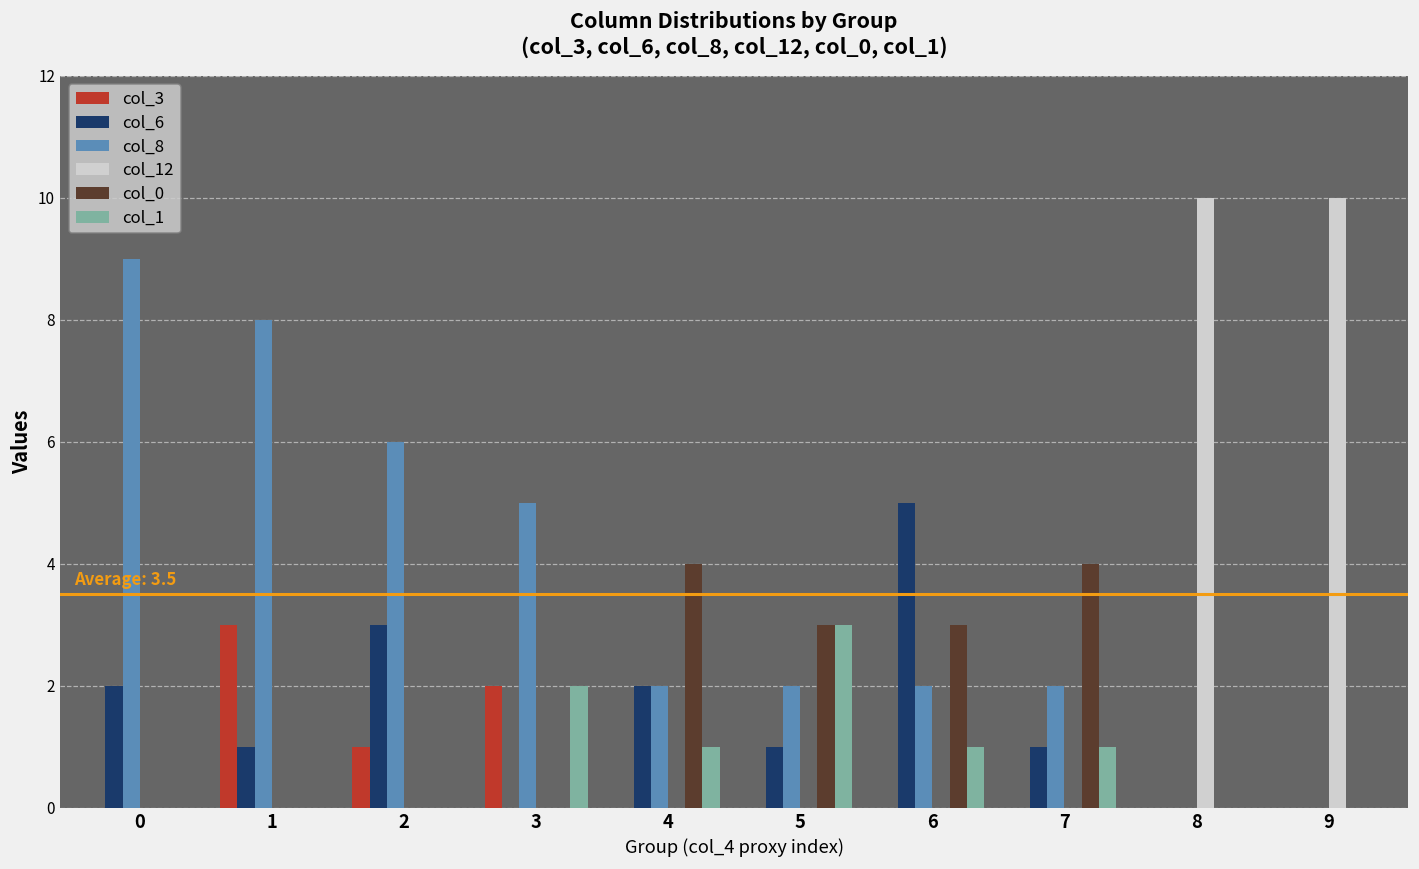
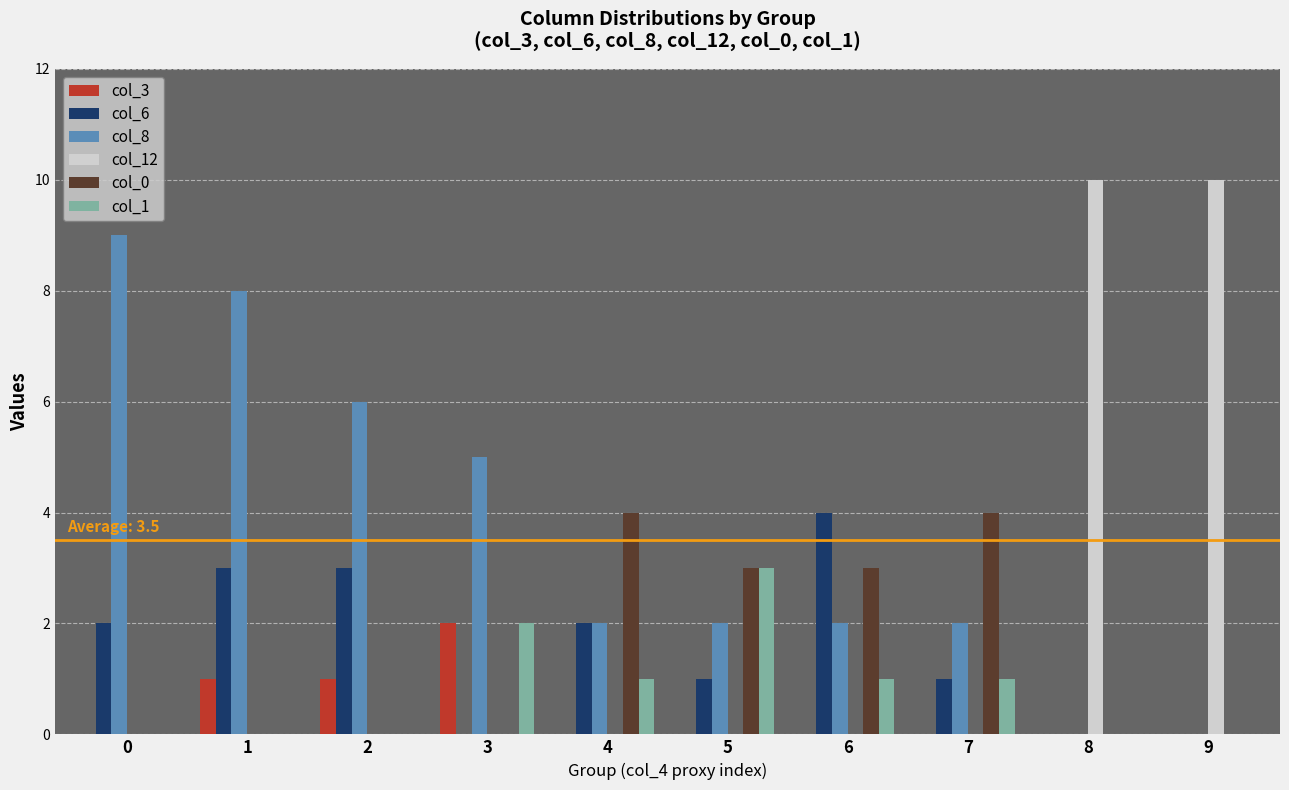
  {
    "col_3": {
      "0": 0,
-     "1": 3,
+     "1": 1,
      "2": 1,
      "3": 2,
      "4": 0,
      "5": 0,
      "6": 0,
      "7": 0,
      "8": 0,
      "9": 0
    },
    "col_6": {
      "0": 2,
-     "1": 1,
+     "1": 3,
      "2": 3,
      "3": 0,
      "4": 2,
      "5": 1,
-     "6": 5,
+     "6": 4,
      "7": 1,
      "8": 0,
      "9": 0
    },
    "col_12": {
      "0": 0,
      "1": 0,
      "2": 0,
      "3": 0,
      "4": 0,
      "5": 0,
      "6": 0,
      "7": 0,
      "8": 10,
      "9": 10
    },
    "col_0": {
      "0": 0,
      "1": 0,
      "2": 0,
      "3": 0,
      "4": 4,
      "5": 3,
      "6": 3,
      "7": 4,
      "8": 0,
      "9": 0
    }
  }
